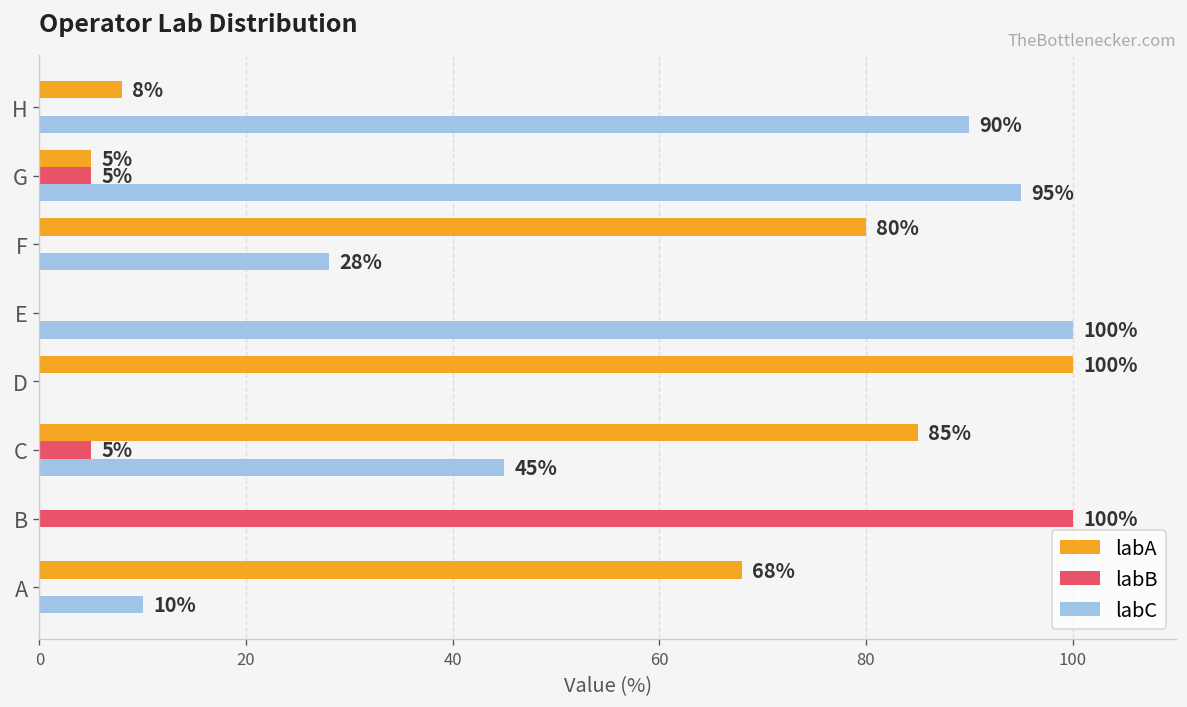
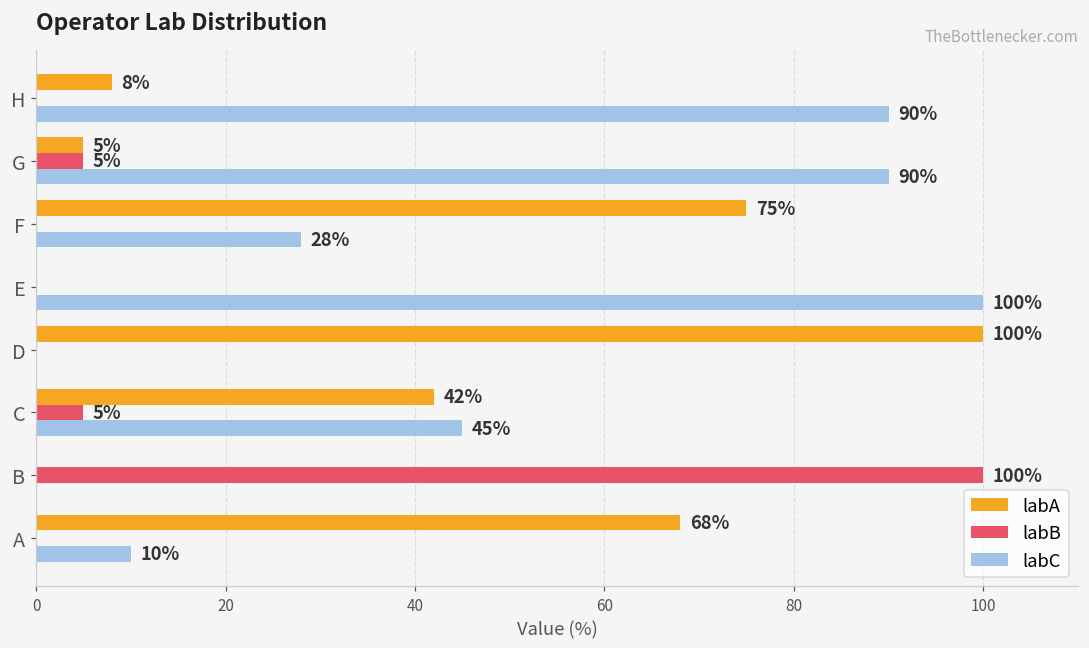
  {
    "labA": {
      "H": "8%",
-     "F": "80%",
+     "F": "75%",
      "D": "100%",
-     "C": "85%",
+     "C": "42%",
      "A": "68%"
    },
    "labB": {
      "C": "5%",
      "B": "100%"
    },
    "labC": {
      "H": "90%",
-     "G": "95%",
+     "G": "90%",
      "F": "28%",
      "E": "100%",
      "C": "45%",
      "A": "10%"
    }
  }
